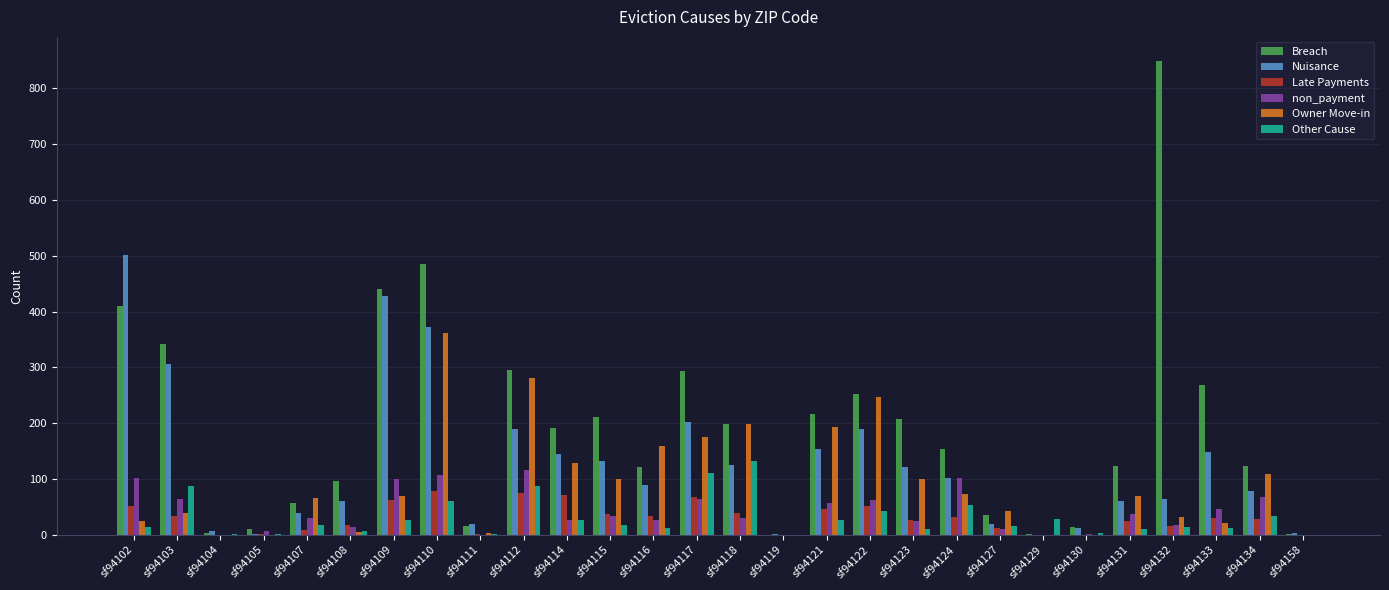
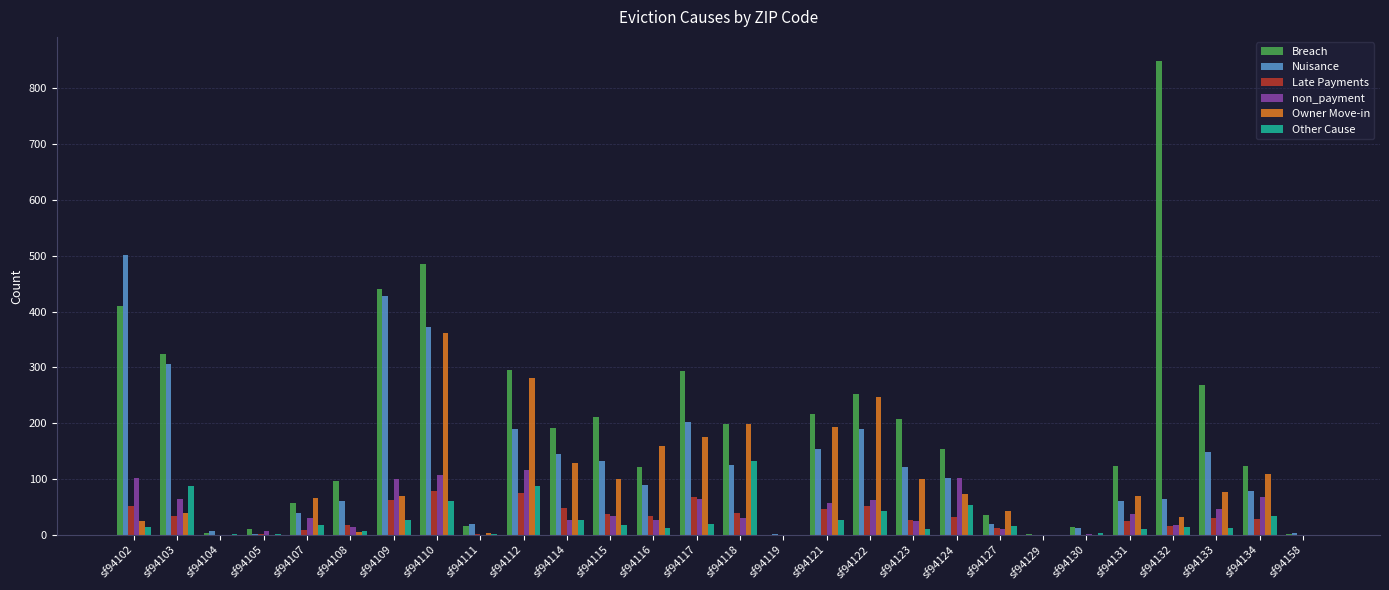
  {
    "Breach": {
      "sf94102": 410,
-     "sf94103": 340,
+     "sf94103": 330,
      "sf94105": 10,
      "sf94107": 60,
      "sf94108": 100,
      "sf94109": 440,
      "sf94110": 490,
      "sf94111": 20,
      "sf94112": 300,
      "sf94114": 190,
      "sf94115": 210,
      "sf94116": 120,
      "sf94117": 290,
      "sf94118": 200,
      "sf94119": 0,
      "sf94121": 220,
      "sf94122": 250,
      "sf94123": 210,
      "sf94124": 150,
      "sf94127": 40,
      "sf94130": 10,
      "sf94131": 120,
      "sf94132": 850,
      "sf94133": 270,
      "sf94134": 120
    },
    "Nuisance": {
      "sf94102": 500,
      "sf94103": 310,
      "sf94104": 10,
      "sf94107": 40,
      "sf94108": 60,
      "sf94109": 430,
      "sf94110": 370,
      "sf94111": 20,
      "sf94112": 190,
      "sf94114": 140,
      "sf94115": 130,
      "sf94116": 90,
      "sf94117": 200,
      "sf94118": 130,
      "sf94121": 150,
      "sf94122": 190,
      "sf94123": 120,
      "sf94124": 100,
      "sf94127": 20,
      "sf94129": 0,
      "sf94130": 10,
      "sf94131": 60,
      "sf94132": 60,
      "sf94133": 150,
      "sf94134": 80
    },
    "Late Payments": {
      "sf94102": 50,
      "sf94103": 30,
      "sf94104": 0,
      "sf94107": 10,
      "sf94108": 20,
      "sf94109": 60,
      "sf94110": 80,
      "sf94112": 80,
-     "sf94114": 70,
+     "sf94114": 50,
      "sf94115": 40,
      "sf94116": 30,
      "sf94117": 70,
      "sf94118": 40,
      "sf94119": 0,
      "sf94121": 50,
      "sf94122": 50,
      "sf94123": 30,
      "sf94124": 30,
      "sf94127": 10,
      "sf94129": 0,
      "sf94130": 0,
      "sf94131": 30,
      "sf94132": 20,
      "sf94133": 30,
      "sf94134": 30,
      "sf94158": 0
    },
    "non_payment": {
      "sf94102": 100,
      "sf94103": 60,
      "sf94104": 0,
      "sf94105": 10,
      "sf94107": 30,
      "sf94108": 10,
      "sf94109": 100,
      "sf94110": 110,
      "sf94111": 0,
      "sf94112": 120,
      "sf94114": 30,
      "sf94115": 30,
      "sf94116": 30,
      "sf94117": 60,
      "sf94118": 30,
      "sf94119": 0,
      "sf94121": 60,
      "sf94122": 60,
      "sf94123": 20,
      "sf94124": 100,
      "sf94127": 10,
      "sf94129": 0,
      "sf94131": 40,
      "sf94132": 20,
      "sf94133": 50,
      "sf94134": 70,
      "sf94158": 0
    },
    "Owner Move-in": {
      "sf94102": 20,
      "sf94103": 40,
      "sf94104": 0,
      "sf94105": 0,
      "sf94107": 70,
      "sf94108": 10,
      "sf94109": 70,
      "sf94110": 360,
      "sf94112": 280,
      "sf94114": 130,
      "sf94115": 100,
      "sf94116": 160,
      "sf94117": 180,
      "sf94118": 200,
      "sf94119": 0,
      "sf94121": 190,
      "sf94122": 250,
      "sf94123": 100,
      "sf94124": 70,
      "sf94127": 40,
      "sf94129": 0,
      "sf94130": 0,
      "sf94131": 70,
      "sf94132": 30,
-     "sf94133": 20,
+     "sf94133": 80,
      "sf94134": 110,
      "sf94158": 0
    },
    "Other Cause": {
      "sf94102": 10,
      "sf94103": 90,
      "sf94107": 20,
      "sf94108": 10,
      "sf94109": 30,
      "sf94110": 60,
      "sf94112": 90,
      "sf94114": 30,
      "sf94115": 20,
      "sf94116": 10,
-     "sf94117": 110,
+     "sf94117": 20,
      "sf94118": 130,
      "sf94119": 0,
      "sf94121": 30,
      "sf94122": 40,
      "sf94123": 10,
      "sf94124": 50,
      "sf94127": 20,
-     "sf94129": 30,
+     "sf94129": 0,
      "sf94131": 10,
      "sf94132": 10,
      "sf94133": 10,
      "sf94134": 30,
      "sf94158": 0
    }
  }
